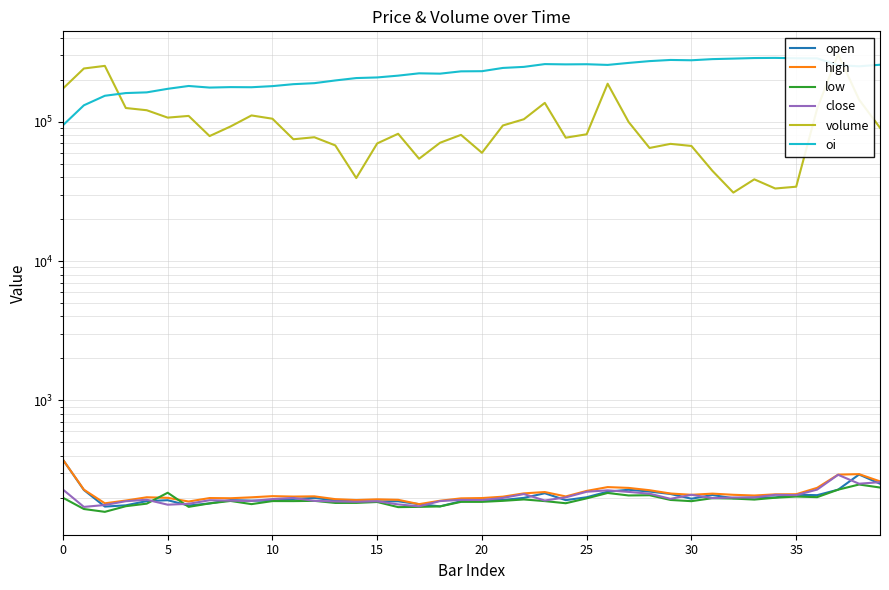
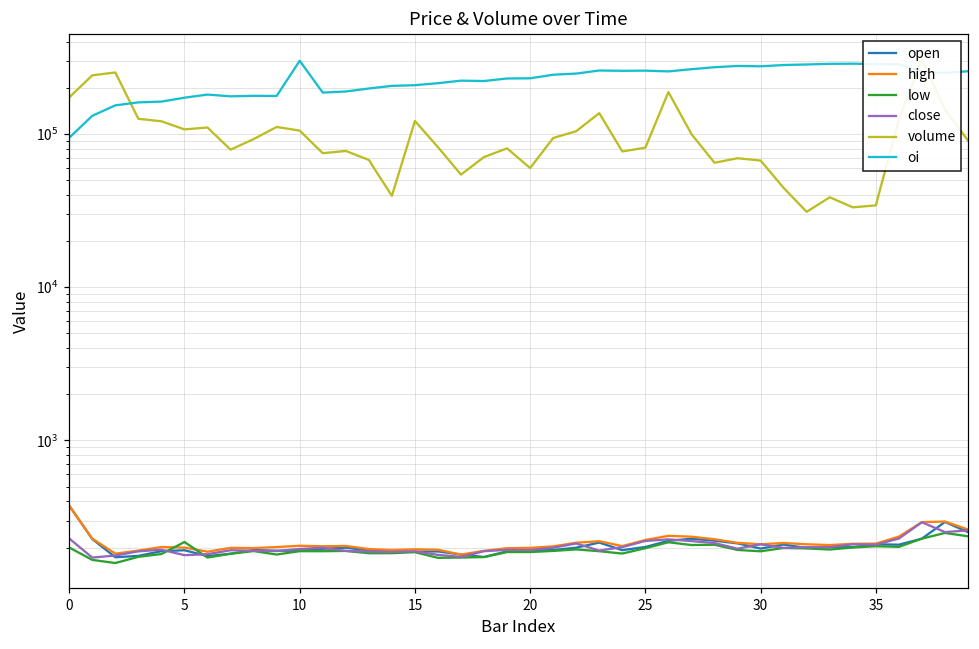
  {
    "high": {
      "10": 210
    },
    "low": {
      "0": 200,
      "5": 220
    },
    "close": {
      "0": 230,
      "5": 180
    },
    "volume": {
      "0": 170000,
      "5": 110000,
      "10": 110000,
-     "15": 70000,
+     "15": 120000,
      "20": 60000,
      "25": 80000,
      "30": 70000,
      "35": 34000
    },
    "oi": {
      "0": 90000,
      "5": 170000,
-     "10": 180000,
+     "10": 300000,
      "15": 210000,
      "20": 230000,
      "25": 260000,
      "30": 280000
    }
  }
